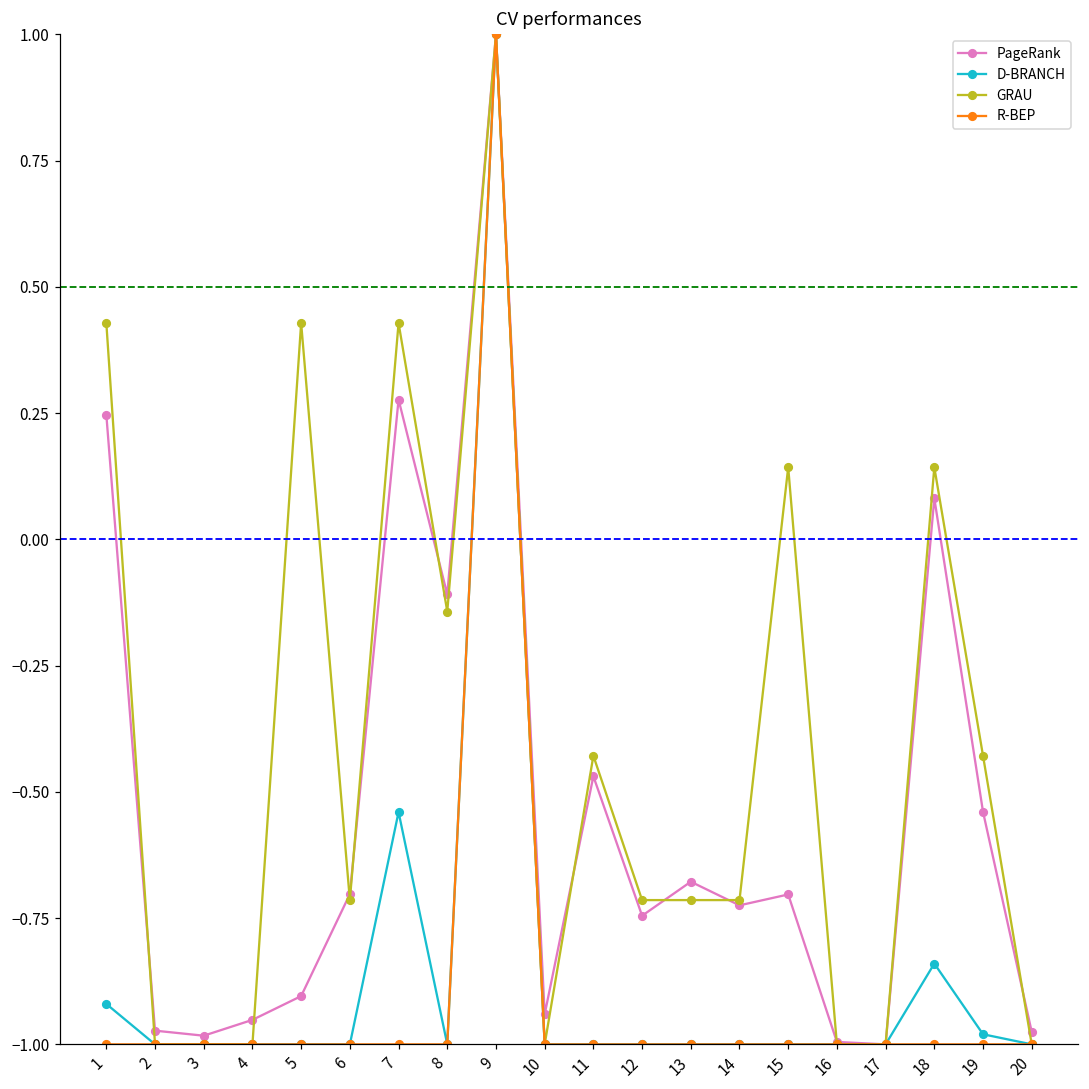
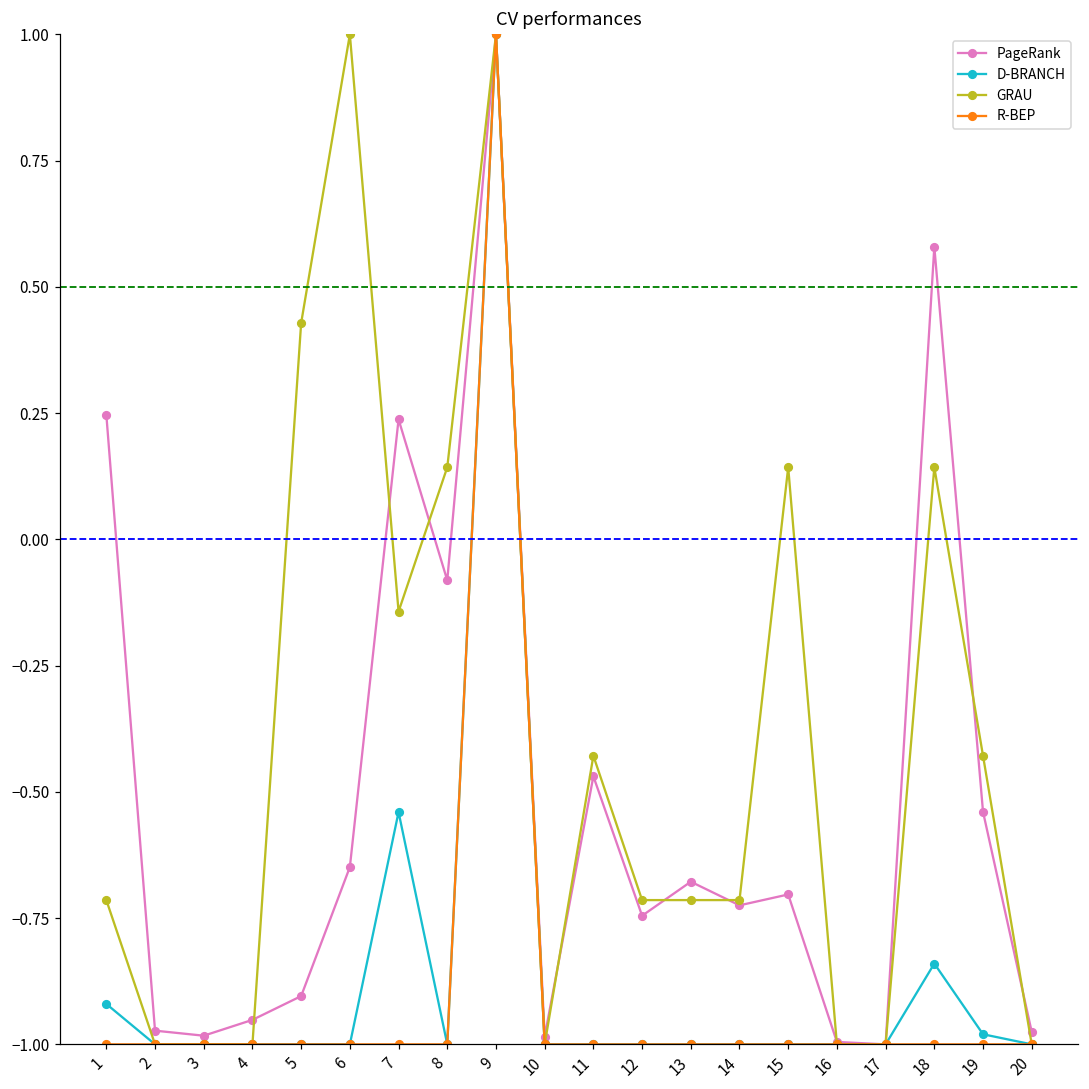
  {
    "PageRank": {
      "1": 0.25,
      "2": -0.97,
      "3": -0.98,
      "4": -0.95,
      "5": -0.90,
-     "6": -0.70,
-     "7": 0.28,
-     "8": -0.11,
-     "10": -0.94,
+     "6": -0.65,
+     "7": 0.24,
+     "8": -0.08,
+     "10": -0.98,
      "11": -0.47,
      "12": -0.75,
      "13": -0.68,
      "14": -0.72,
      "15": -0.70,
-     "18": 0.08,
+     "18": 0.58,
      "19": -0.54,
      "20": -0.98
    },
    "D-BRANCH": {
      "1": -0.92,
      "7": -0.54,
      "18": -0.84,
      "19": -0.98
    },
    "GRAU": {
-     "1": 0.43,
+     "1": -0.71,
      "5": 0.43,
-     "6": -0.71,
-     "7": 0.43,
-     "8": -0.14,
+     "6": 1.00,
+     "7": -0.14,
+     "8": 0.14,
      "11": -0.43,
      "12": -0.71,
      "13": -0.71,
      "14": -0.71,
      "15": 0.14,
      "18": 0.14,
      "19": -0.43
    },
    "R-BEP": {
      "1": -1.00,
      "7": -1.00,
      "18": -1.00,
      "19": -1.00
    }
  }
